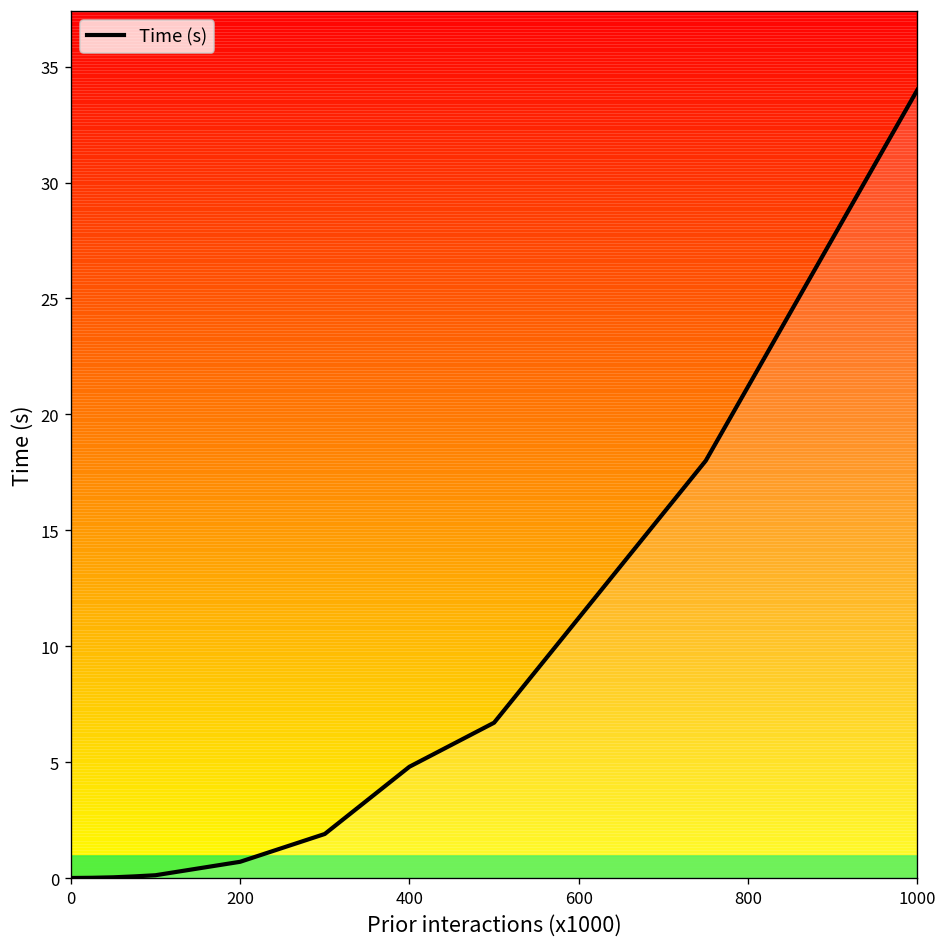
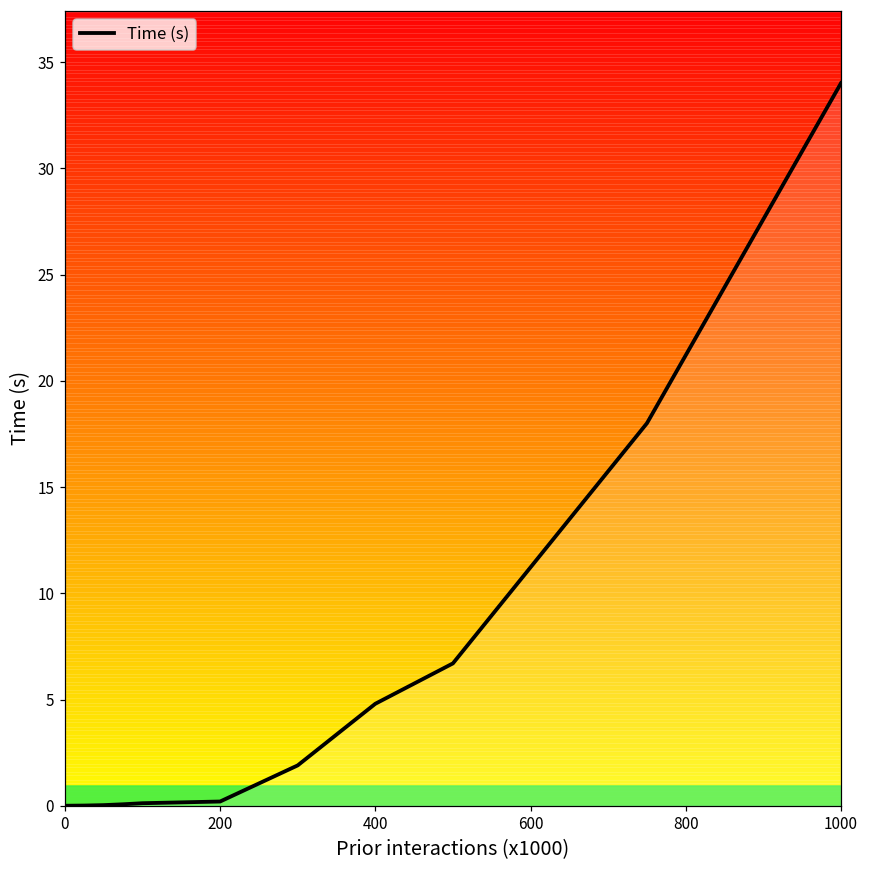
  {
    "0": 0.0,
-   "200": 0.7,
+   "200": 0.2,
    "400": 4.8,
    "1000": 34.0
  }
